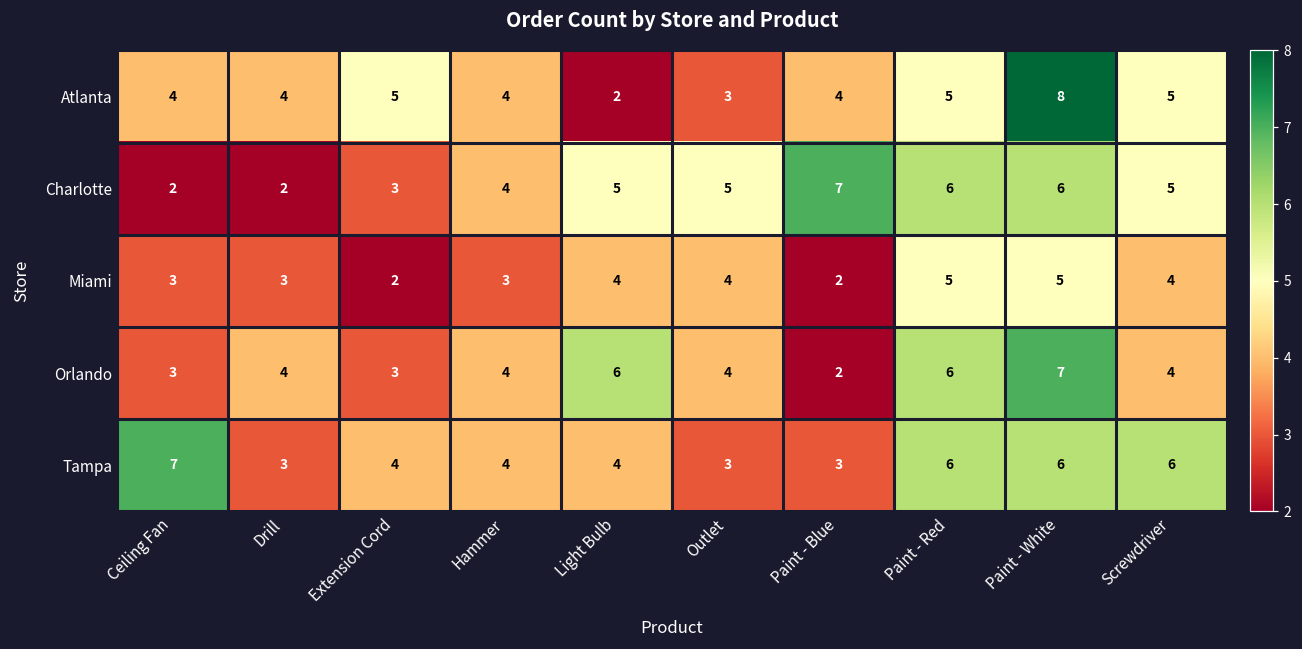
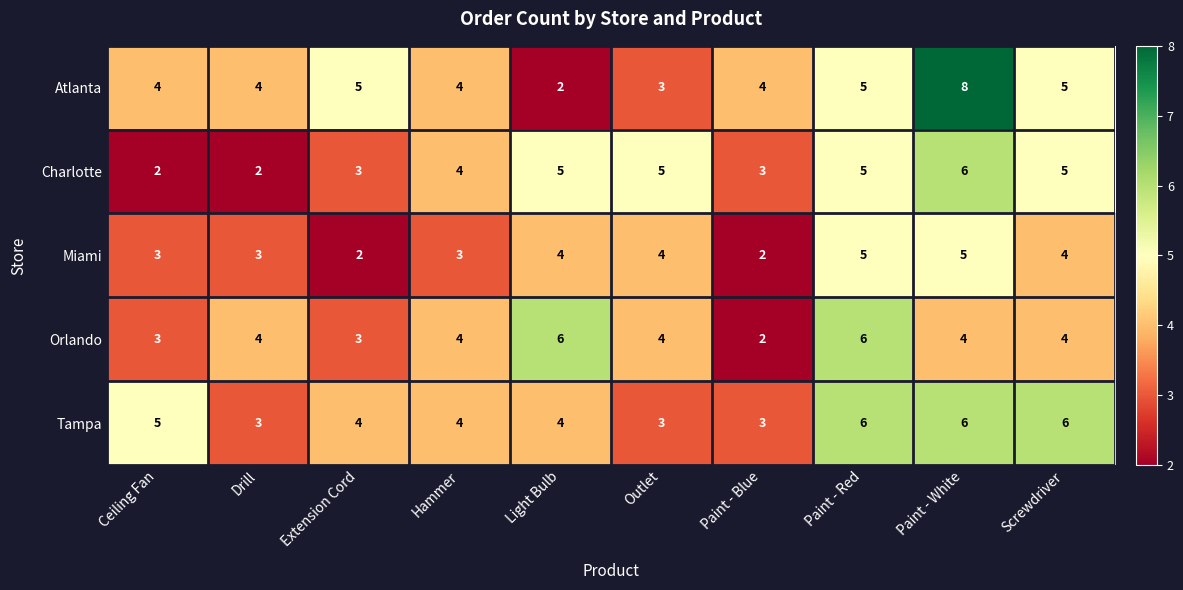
  {
    "Atlanta": {
      "Ceiling Fan": 4,
      "Drill": 4,
      "Extension Cord": 5,
      "Hammer": 4,
      "Light Bulb": 2,
      "Outlet": 3,
      "Paint - Blue": 4,
      "Paint - Red": 5,
      "Paint - White": 8,
      "Screwdriver": 5
    },
    "Charlotte": {
      "Ceiling Fan": 2,
      "Drill": 2,
      "Extension Cord": 3,
      "Hammer": 4,
      "Light Bulb": 5,
      "Outlet": 5,
-     "Paint - Blue": 7,
-     "Paint - Red": 6,
+     "Paint - Blue": 3,
+     "Paint - Red": 5,
      "Paint - White": 6,
      "Screwdriver": 5
    },
    "Miami": {
      "Ceiling Fan": 3,
      "Drill": 3,
      "Extension Cord": 2,
      "Hammer": 3,
      "Light Bulb": 4,
      "Outlet": 4,
      "Paint - Blue": 2,
      "Paint - Red": 5,
      "Paint - White": 5,
      "Screwdriver": 4
    },
    "Orlando": {
      "Ceiling Fan": 3,
      "Drill": 4,
      "Extension Cord": 3,
      "Hammer": 4,
      "Light Bulb": 6,
      "Outlet": 4,
      "Paint - Blue": 2,
      "Paint - Red": 6,
-     "Paint - White": 7,
+     "Paint - White": 4,
      "Screwdriver": 4
    },
    "Tampa": {
-     "Ceiling Fan": 7,
+     "Ceiling Fan": 5,
      "Drill": 3,
      "Extension Cord": 4,
      "Hammer": 4,
      "Light Bulb": 4,
      "Outlet": 3,
      "Paint - Blue": 3,
      "Paint - Red": 6,
      "Paint - White": 6,
      "Screwdriver": 6
    }
  }
